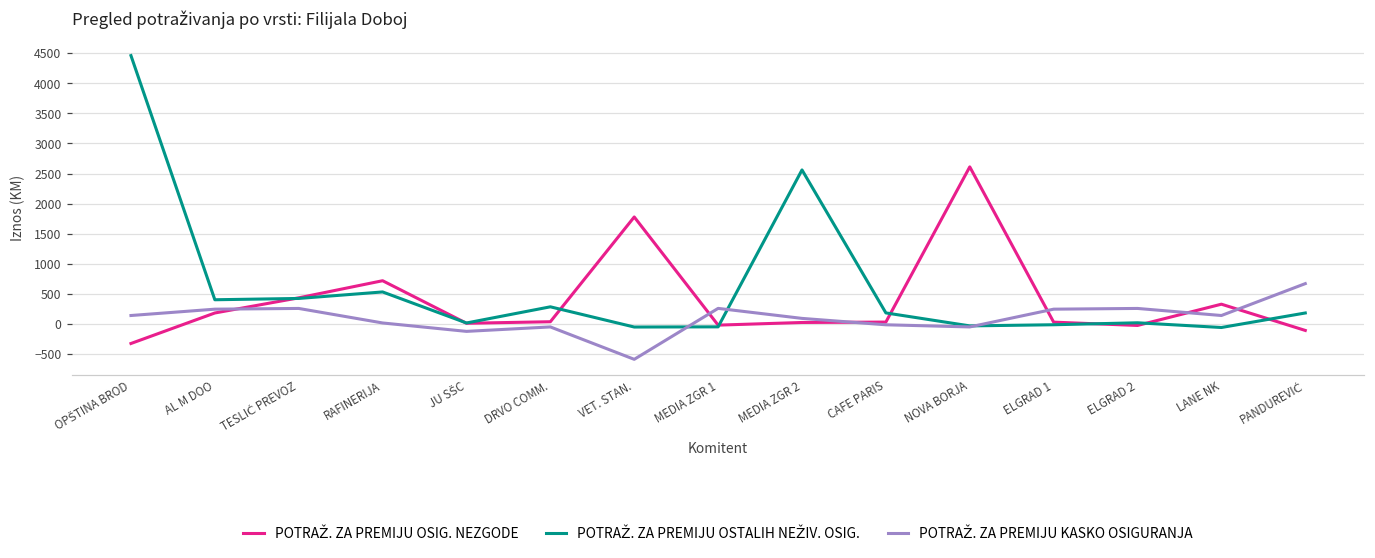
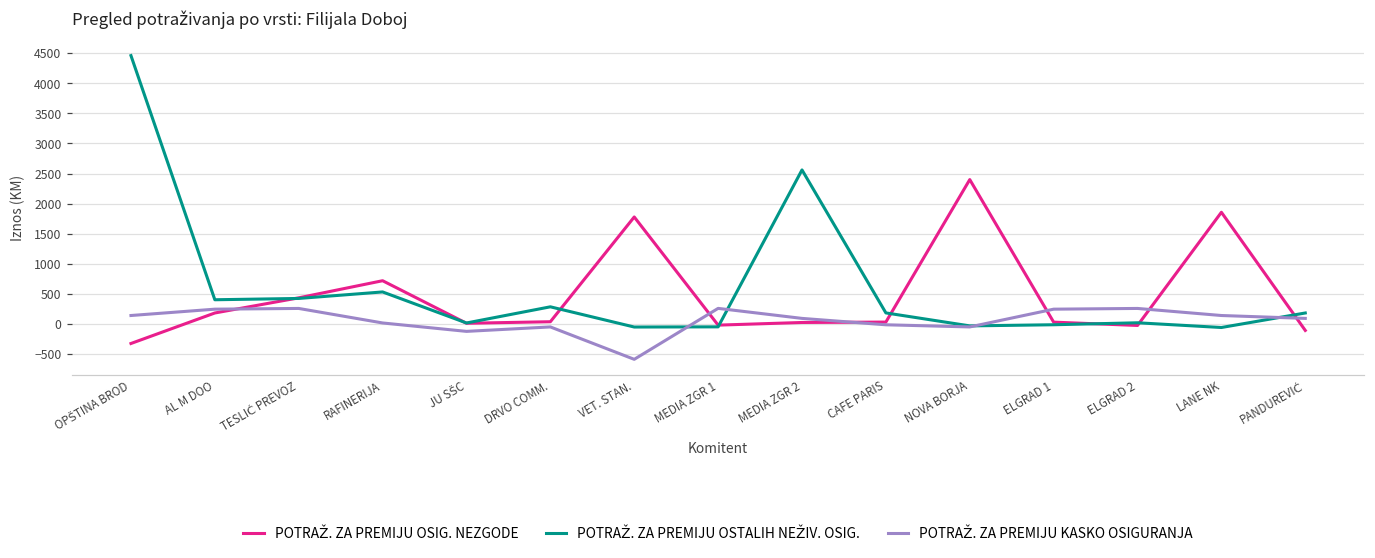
  {
    "POTRAŽ. ZA PREMIJU OSIG. NEZGODE": {
      "OPŠTINA BROD": -300,
      "AL M DOO": 200,
      "RAFINERIJA": 700,
      "DRVO COMM.": 0,
      "VET. STAN.": 1800,
      "MEDIA ZGR 2": 0,
-     "NOVA BORJA": 2600,
-     "LANE NK": 300,
+     "NOVA BORJA": 2400,
+     "LANE NK": 1900,
      "PANDUREVIĆ": -100
    },
    "POTRAŽ. ZA PREMIJU OSTALIH NEŽIV. OSIG.": {
      "OPŠTINA BROD": 4500,
      "AL M DOO": 400,
      "RAFINERIJA": 500,
      "DRVO COMM.": 300,
      "VET. STAN.": -100,
      "MEDIA ZGR 2": 2600,
      "CAFE PARIS": 200,
      "LANE NK": -100,
      "PANDUREVIĆ": 200
    },
    "POTRAŽ. ZA PREMIJU KASKO OSIGURANJA": {
      "OPŠTINA BROD": 100,
      "AL M DOO": 200,
      "TESLIĆ PREVOZ": 300,
      "RAFINERIJA": 0,
      "JU SŠC": -100,
      "DRVO COMM.": -100,
      "VET. STAN.": -600,
      "MEDIA ZGR 1": 300,
      "MEDIA ZGR 2": 100,
      "ELGRAD 1": 200,
      "ELGRAD 2": 300,
      "LANE NK": 100,
-     "PANDUREVIĆ": 700
+     "PANDUREVIĆ": 100
    }
  }
